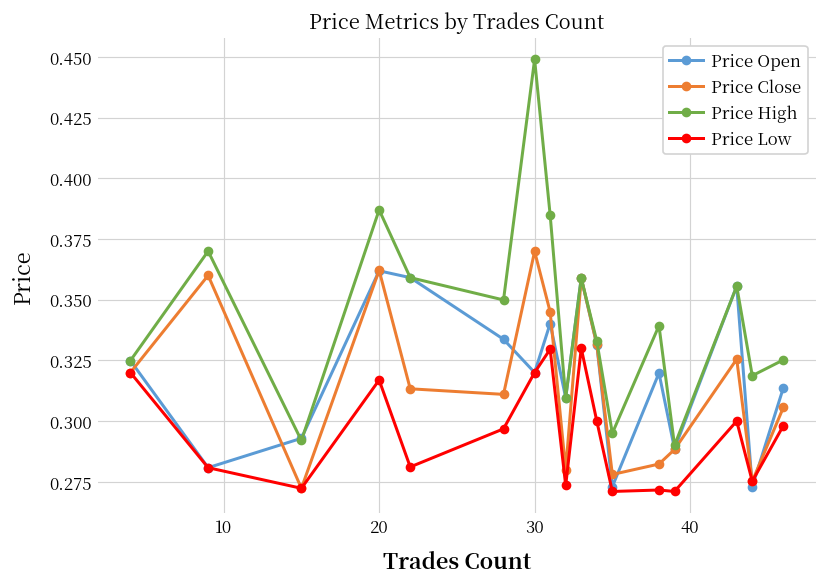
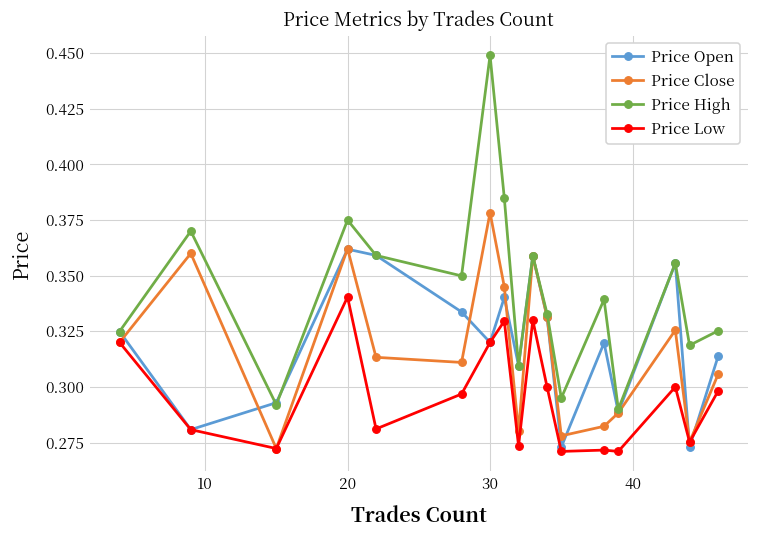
  {
    "Price Close": {
-     "30": 0.370
+     "30": 0.378
    },
    "Price High": {
-     "20": 0.387,
+     "20": 0.375,
      "30": 0.449
    },
    "Price Low": {
-     "20": 0.317
+     "20": 0.340
    }
  }
